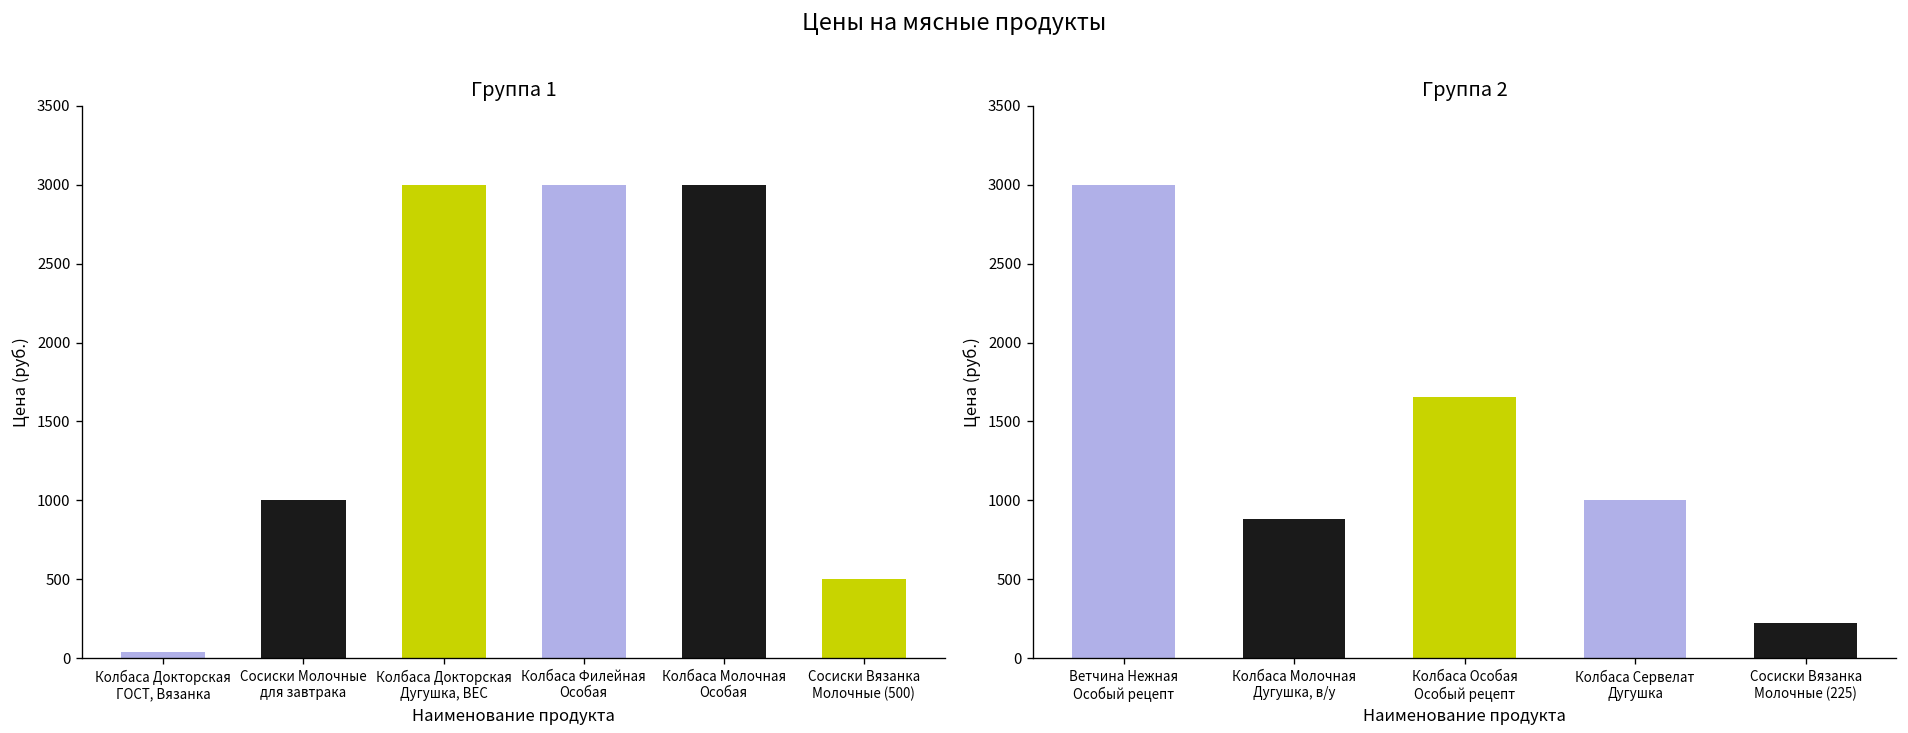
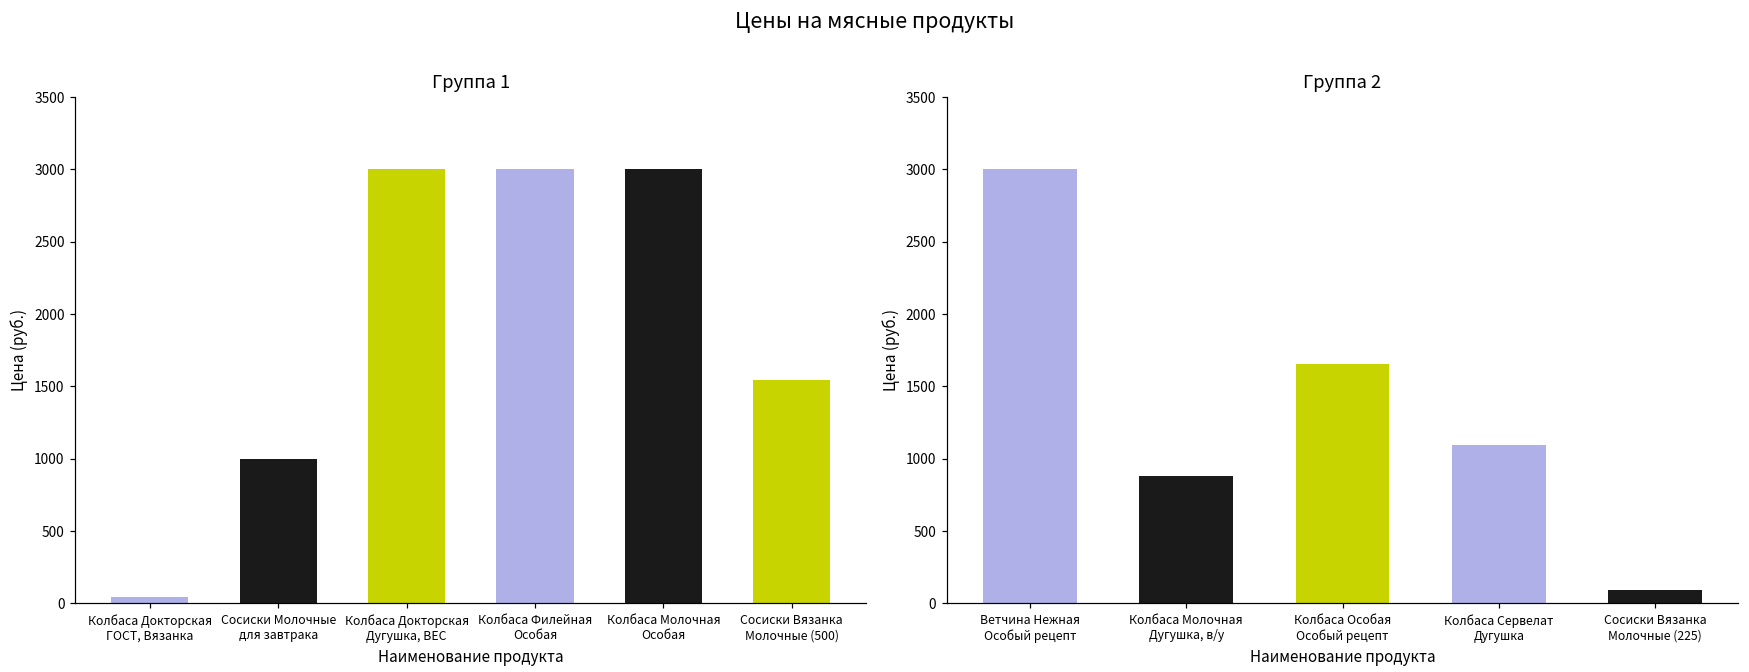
  {
    "Группа 1": {
      "Колбаса Докторская ГОСТ, Вязанка": 40,
      "Сосиски Молочные для завтрака": 1000,
      "Колбаса Докторская Дугушка, ВЕС": 3000,
      "Колбаса Филейная Особая": 3000,
      "Колбаса Молочная Особая": 3000,
-     "Сосиски Вязанка Молочные (500)": 500
+     "Сосиски Вязанка Молочные (500)": 1540
    },
    "Группа 2": {
      "Ветчина Нежная Особый рецепт": 3000,
      "Колбаса Молочная Дугушка, в/у": 880,
      "Колбаса Особая Особый рецепт": 1660,
-     "Колбаса Сервелат Дугушка": 1000,
-     "Сосиски Вязанка Молочные (225)": 230
+     "Колбаса Сервелат Дугушка": 1100,
+     "Сосиски Вязанка Молочные (225)": 90
    }
  }
